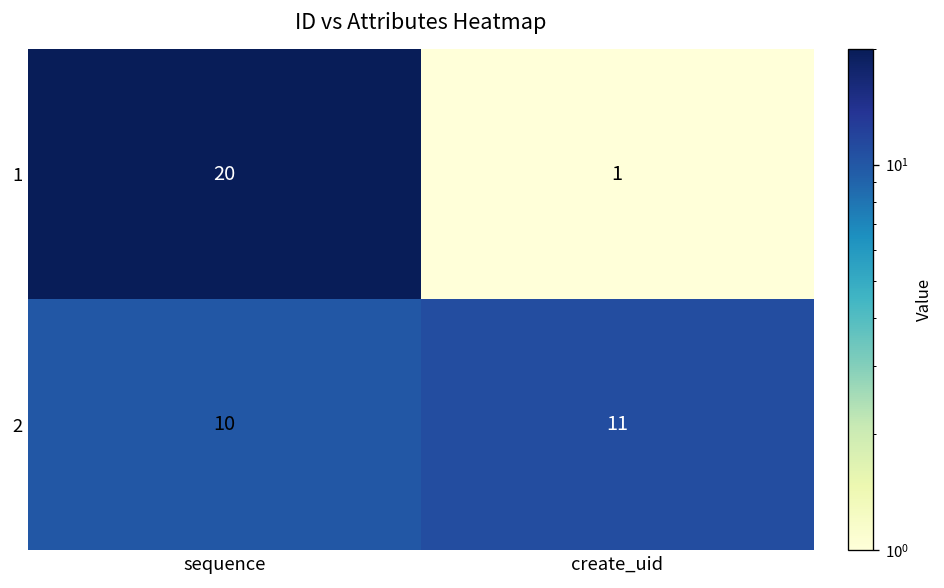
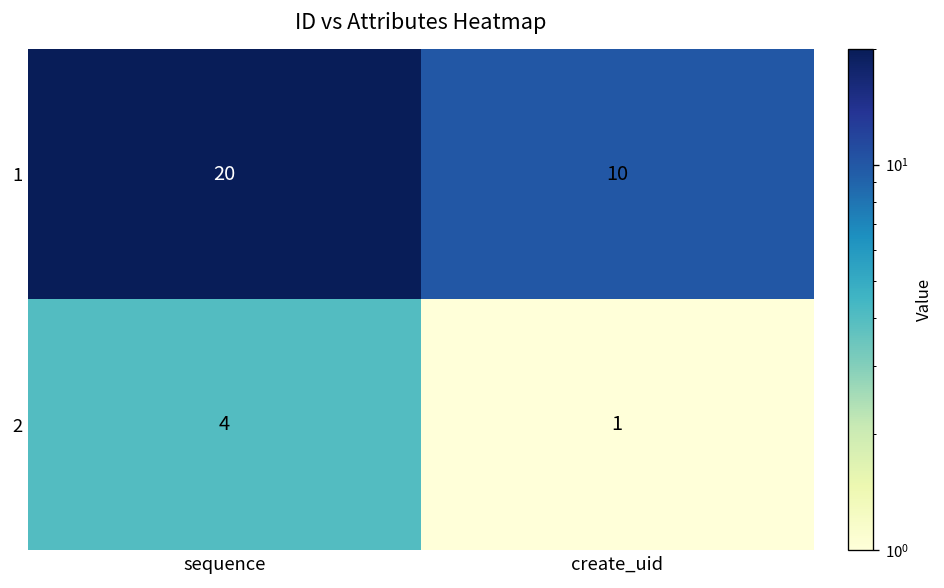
  {
    "1": {
      "sequence": 20,
-     "create_uid": 1
+     "create_uid": 10
    },
    "2": {
-     "sequence": 10,
-     "create_uid": 11
+     "sequence": 4,
+     "create_uid": 1
    }
  }
